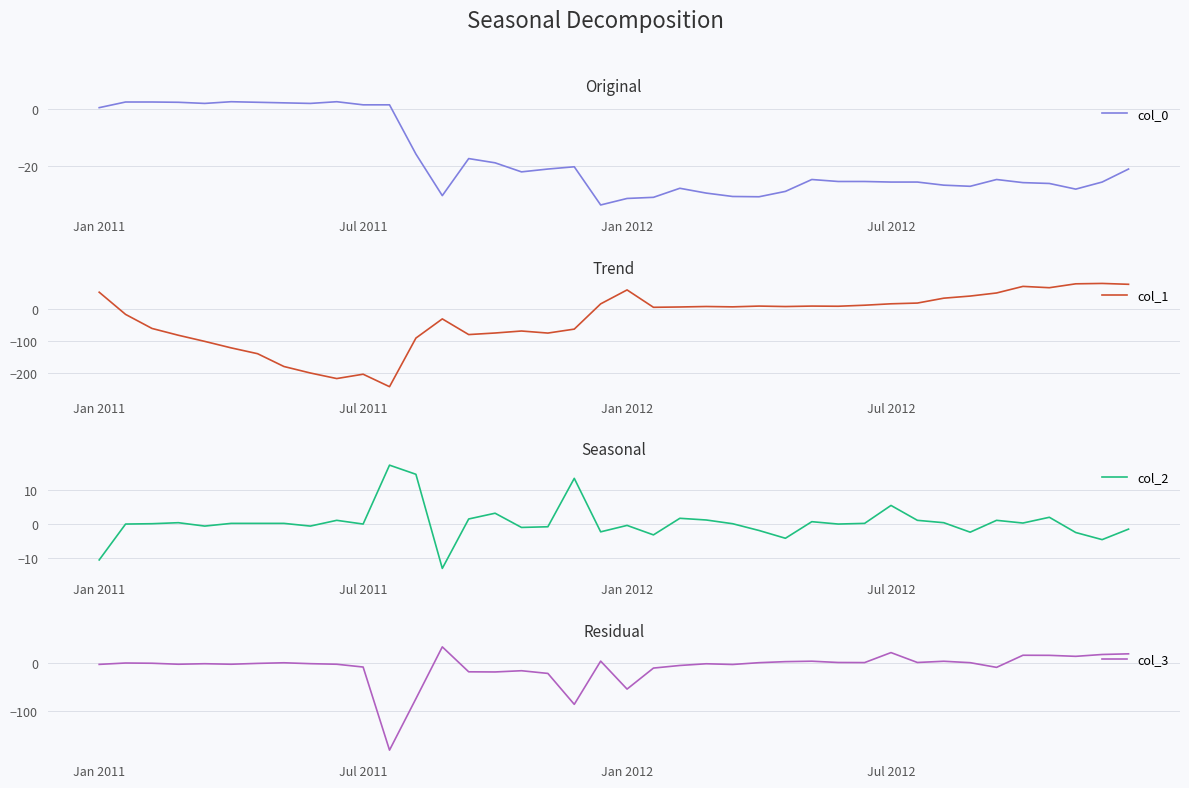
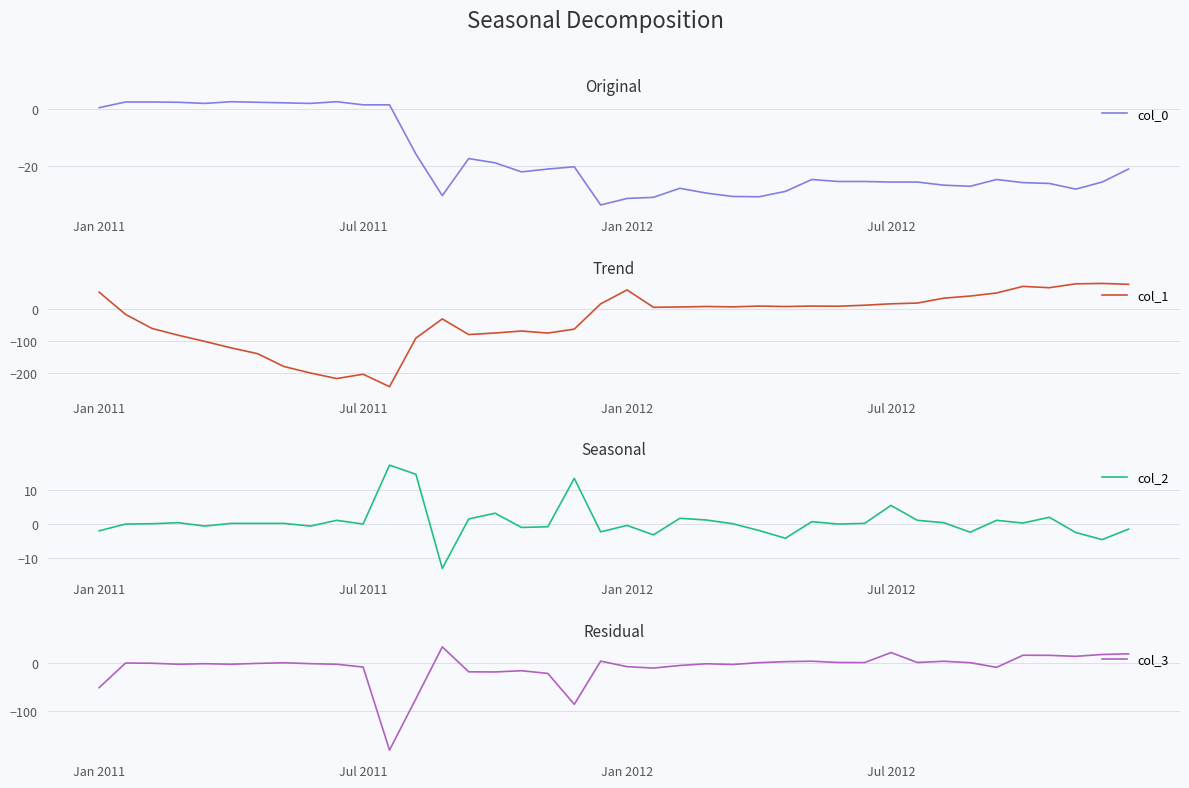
  {
    "Original": {
      "Jan 2011": 1,
      "Jul 2011": 2,
      "Jan 2012": -32,
      "Jul 2012": -26
    },
    "Trend": {
      "Jan 2011": 50,
      "Jul 2011": -200,
      "Jan 2012": 60,
      "Jul 2012": 20
    },
    "Seasonal": {
-     "Jan 2011": -11,
+     "Jan 2011": -2,
      "Jul 2011": 0,
      "Jan 2012": 0,
      "Jul 2012": 6
    },
    "Residual": {
-     "Jan 2011": 0,
+     "Jan 2011": -50,
      "Jul 2011": -10,
-     "Jan 2012": -50,
+     "Jan 2012": -10,
      "Jul 2012": 20
    }
  }
